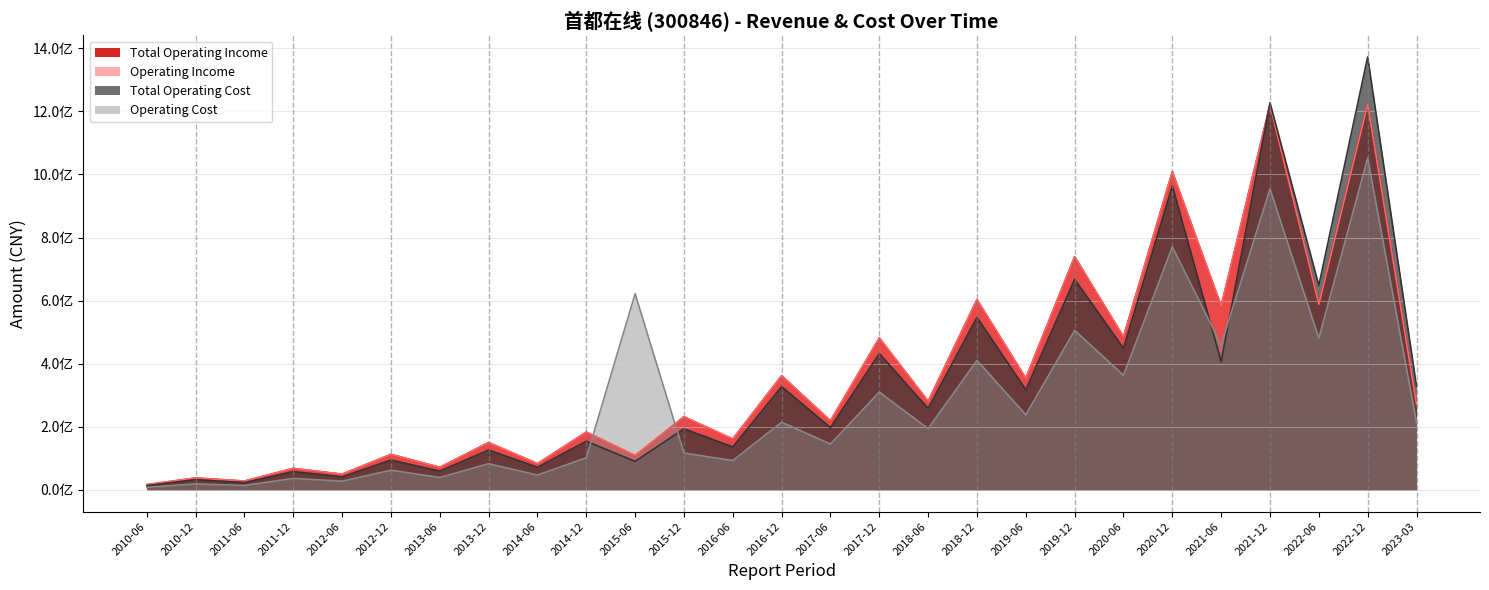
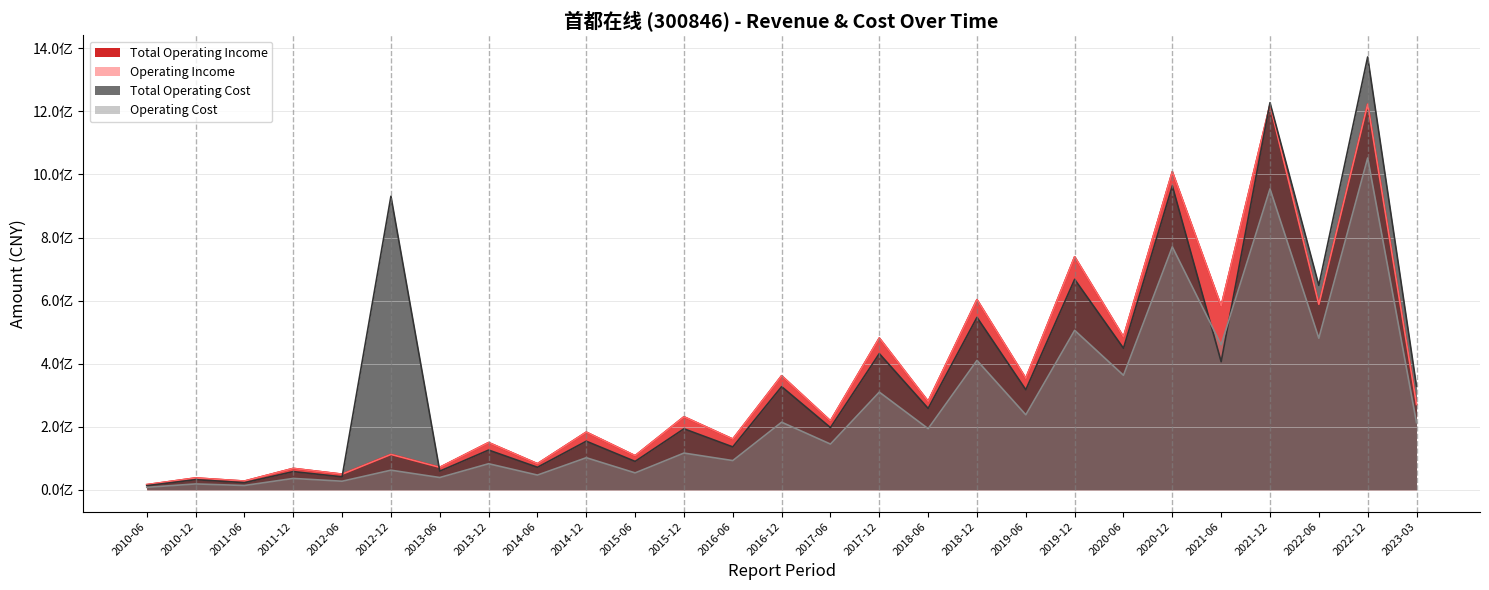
  {
    "Operating Income": {
      "2011-12": "0.7亿",
      "2012-06": "0.5亿",
      "2012-12": "1.1亿",
      "2013-06": "0.7亿",
      "2013-12": "1.5亿",
      "2014-06": "0.8亿",
      "2014-12": "1.8亿",
      "2015-06": "1.1亿",
      "2015-12": "2.3亿",
      "2016-06": "1.6亿",
      "2016-12": "3.6亿",
      "2017-06": "2.2亿",
      "2017-12": "4.8亿",
      "2018-06": "2.8亿",
      "2018-12": "6.0亿",
      "2019-06": "3.5亿",
      "2019-12": "7.4亿",
      "2020-06": "4.8亿",
      "2020-12": "10.1亿",
      "2021-06": "5.8亿",
      "2022-06": "5.9亿",
      "2022-12": "12.2亿",
      "2023-03": "2.7亿"
    },
    "Total Operating Cost": {
      "2011-12": "0.6亿",
      "2012-06": "0.4亿",
-     "2012-12": "0.9亿",
+     "2012-12": "9.3亿",
      "2013-06": "0.6亿",
      "2013-12": "1.3亿",
      "2014-06": "0.7亿",
      "2014-12": "1.5亿",
      "2015-06": "0.9亿",
      "2015-12": "1.9亿",
      "2016-06": "1.4亿",
      "2016-12": "3.3亿",
      "2017-06": "2.0亿",
      "2017-12": "4.3亿",
      "2018-06": "2.6亿",
      "2018-12": "5.5亿",
      "2019-06": "3.2亿",
      "2019-12": "6.7亿",
      "2020-06": "4.5亿",
      "2020-12": "9.6亿",
      "2021-06": "4.1亿",
      "2022-06": "6.5亿",
      "2022-12": "13.7亿",
      "2023-03": "3.3亿"
    },
    "Operating Cost": {
      "2010-12": "0.2亿",
      "2011-06": "0.1亿",
      "2011-12": "0.4亿",
      "2012-06": "0.3亿",
      "2012-12": "0.6亿",
      "2013-06": "0.4亿",
      "2013-12": "0.8亿",
      "2014-06": "0.5亿",
      "2014-12": "1.0亿",
-     "2015-06": "6.2亿",
+     "2015-06": "0.5亿",
      "2015-12": "1.2亿",
      "2016-06": "0.9亿",
      "2016-12": "2.1亿",
      "2017-06": "1.5亿",
      "2017-12": "3.1亿",
      "2018-06": "1.9亿",
      "2018-12": "4.1亿",
      "2019-06": "2.4亿",
      "2019-12": "5.1亿",
      "2020-06": "3.6亿",
      "2020-12": "7.7亿",
      "2021-06": "4.6亿",
      "2021-12": "9.5亿",
      "2022-06": "4.8亿",
      "2022-12": "10.5亿",
      "2023-03": "2.1亿"
    }
  }
